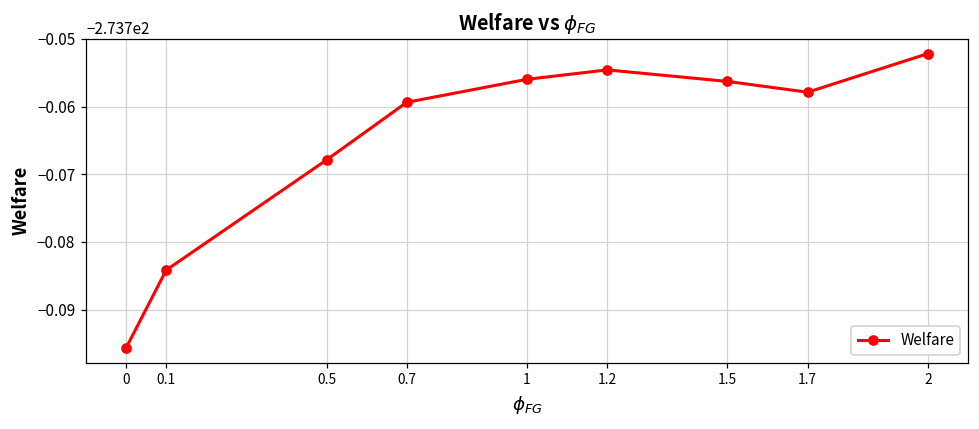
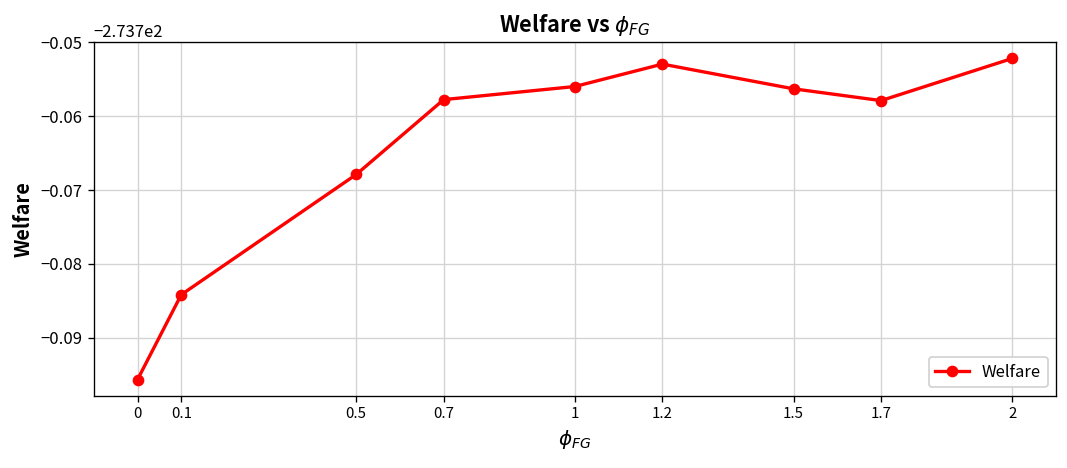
  {
    "0": -273.796,
    "0.1": -273.784,
    "0.5": -273.768,
-   "0.7": -273.759,
+   "0.7": -273.758,
    "1": -273.756,
-   "1.2": -273.755,
+   "1.2": -273.753,
    "1.5": -273.756,
    "1.7": -273.758,
    "2": -273.752
  }
